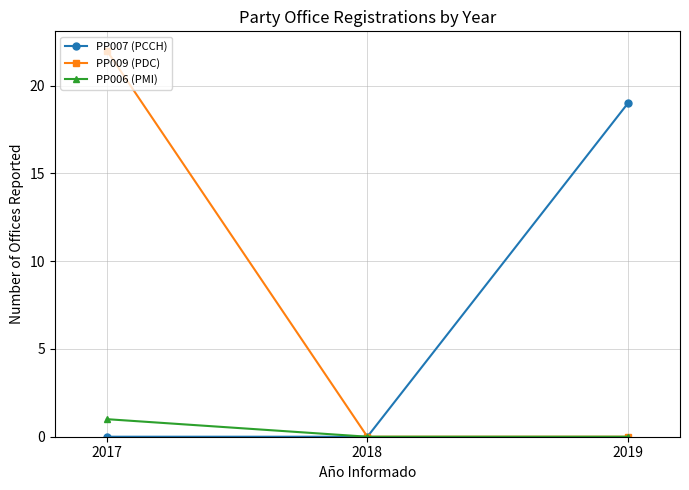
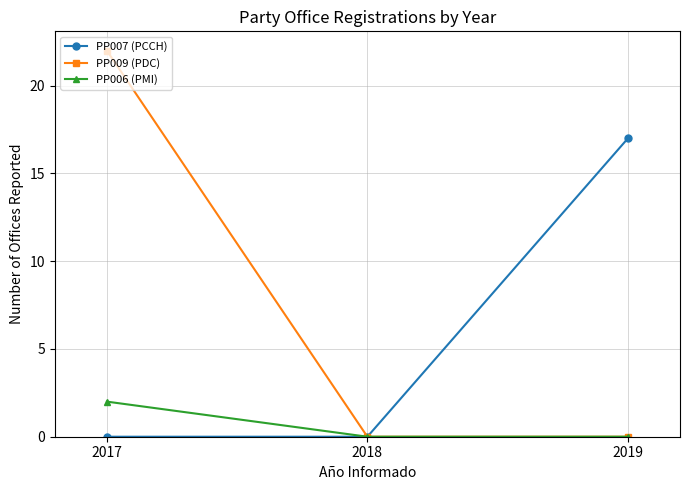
  {
    "PP007 (PCCH)": {
      "2017": 0,
-     "2019": 19
+     "2019": 17
    },
    "PP006 (PMI)": {
-     "2017": 1
+     "2017": 2
    }
  }
